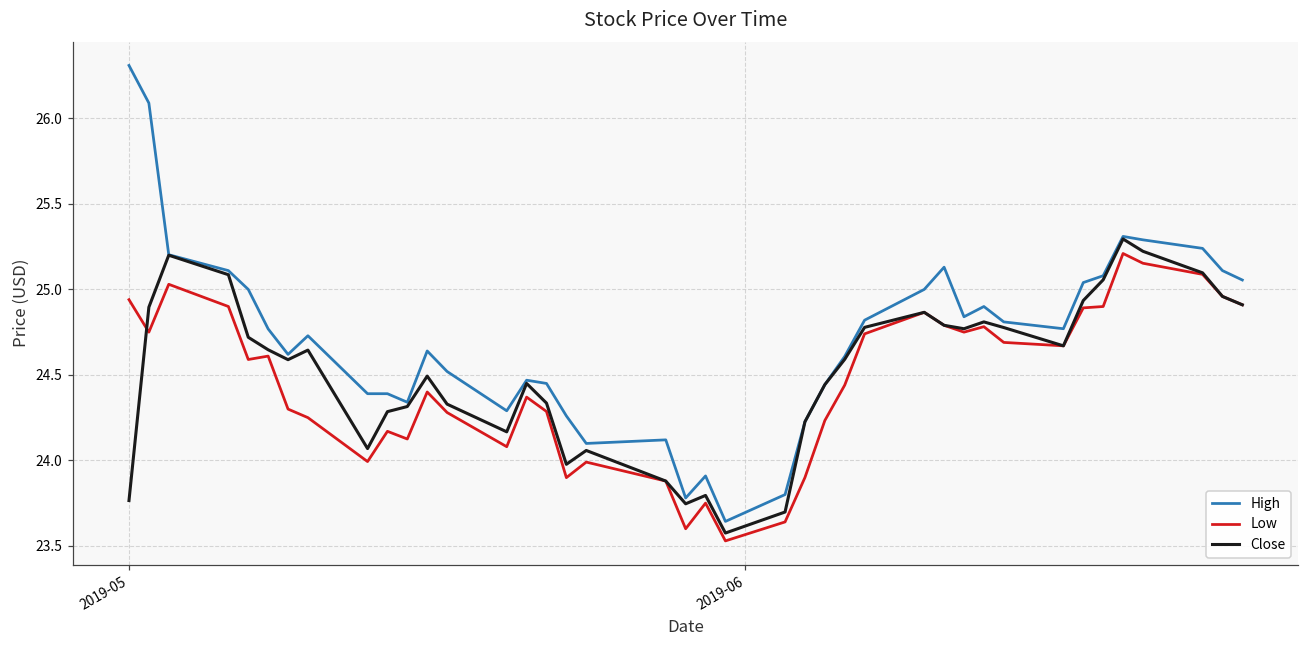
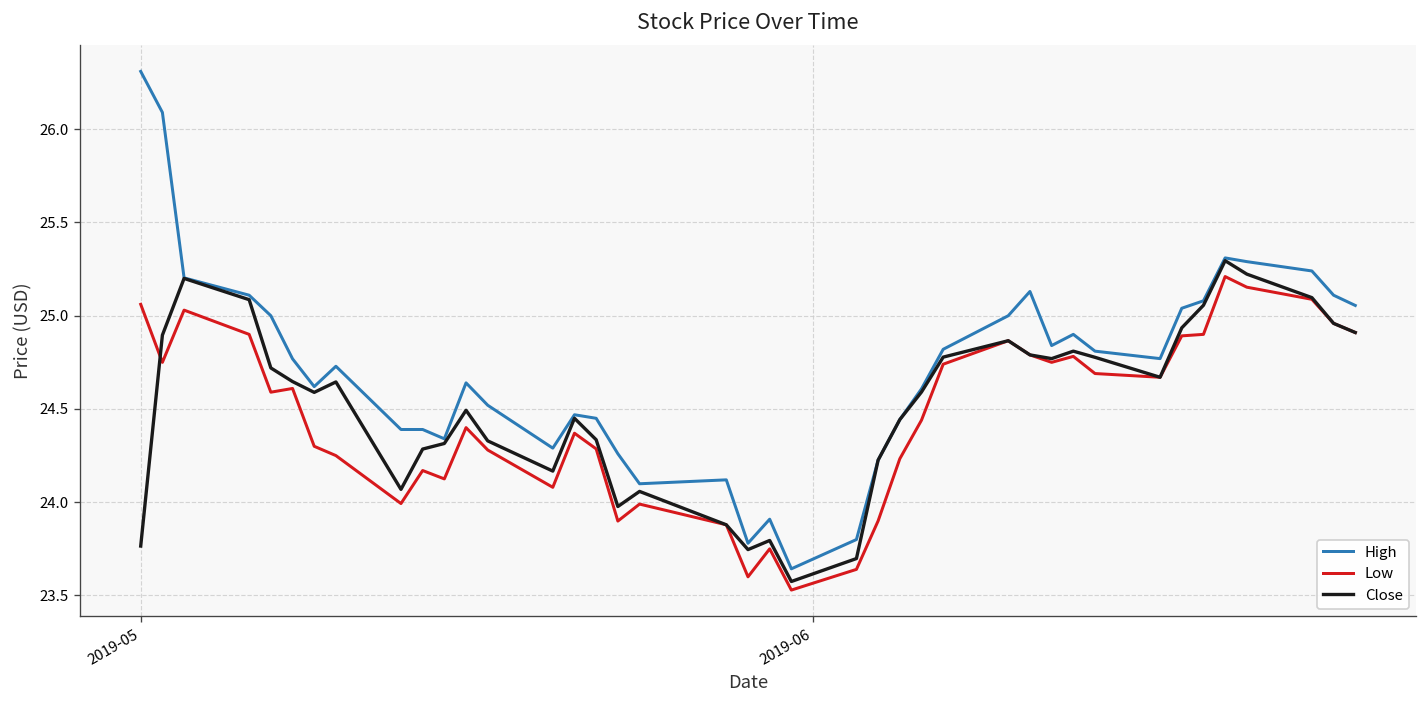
  {
    "High": {
      "2019-05": 26.31
    },
    "Low": {
-     "2019-05": 24.94
+     "2019-05": 25.06
    },
    "Close": {
      "2019-05": 23.77
    }
  }
